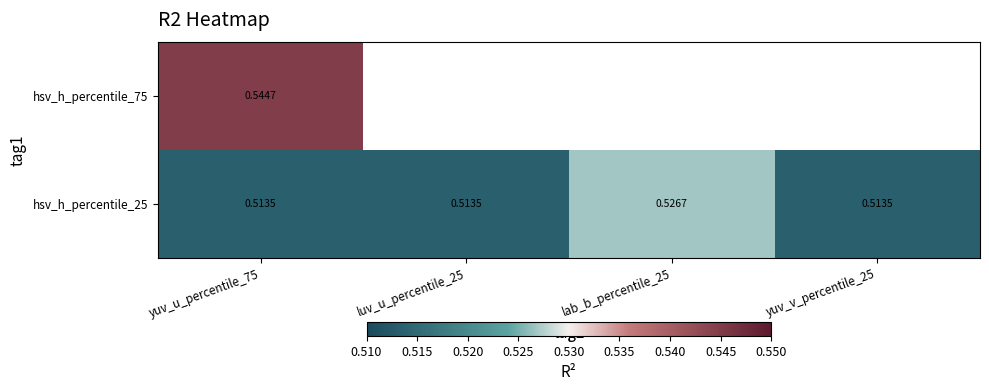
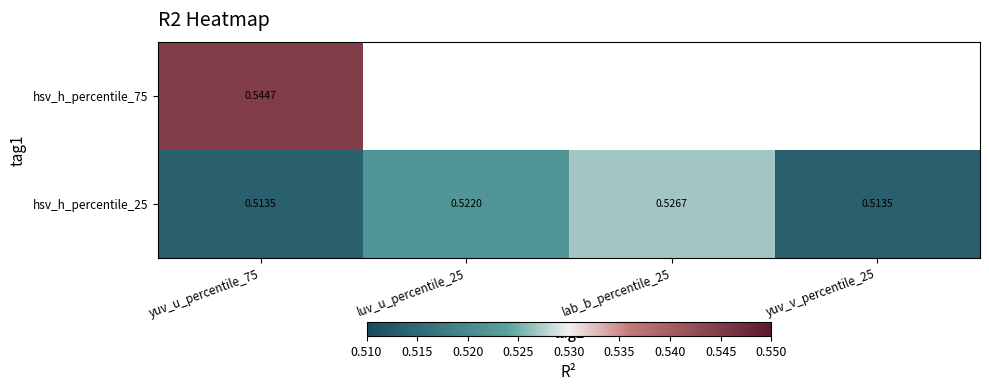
  {
    "hsv_h_percentile_75": {
      "yuv_u_percentile_75": 0.5447
    },
    "hsv_h_percentile_25": {
      "yuv_u_percentile_75": 0.5135,
-     "luv_u_percentile_25": 0.5135,
+     "luv_u_percentile_25": 0.5220,
      "lab_b_percentile_25": 0.5267,
      "yuv_v_percentile_25": 0.5135
    }
  }
